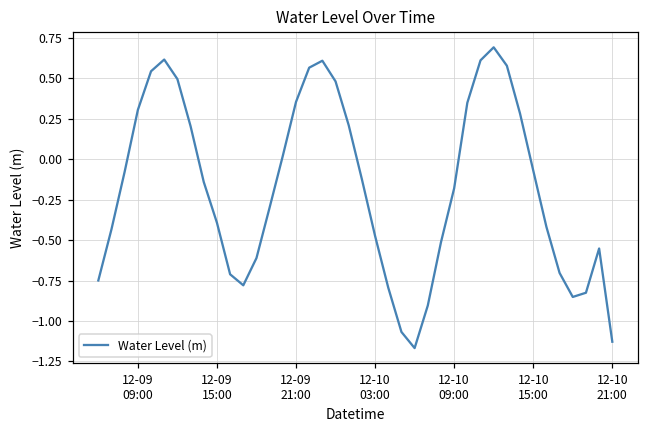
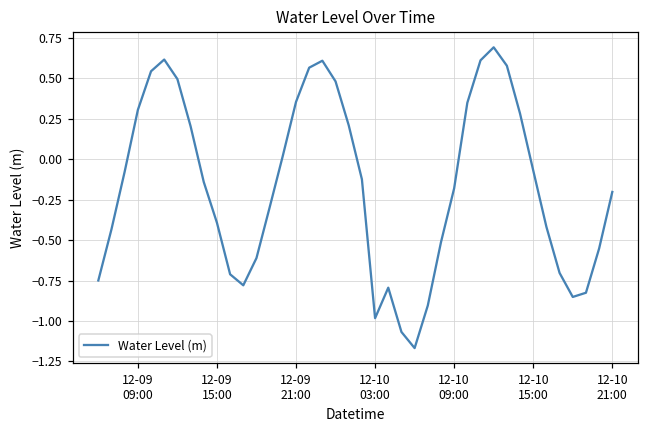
  {
    "12-09 09:00": 0.31,
    "12-09 15:00": -0.39,
    "12-09 21:00": 0.36,
-   "12-10 03:00": -0.47,
+   "12-10 03:00": -0.98,
    "12-10 09:00": -0.18,
    "12-10 15:00": -0.07,
-   "12-10 21:00": -1.13
+   "12-10 21:00": -0.20
  }
